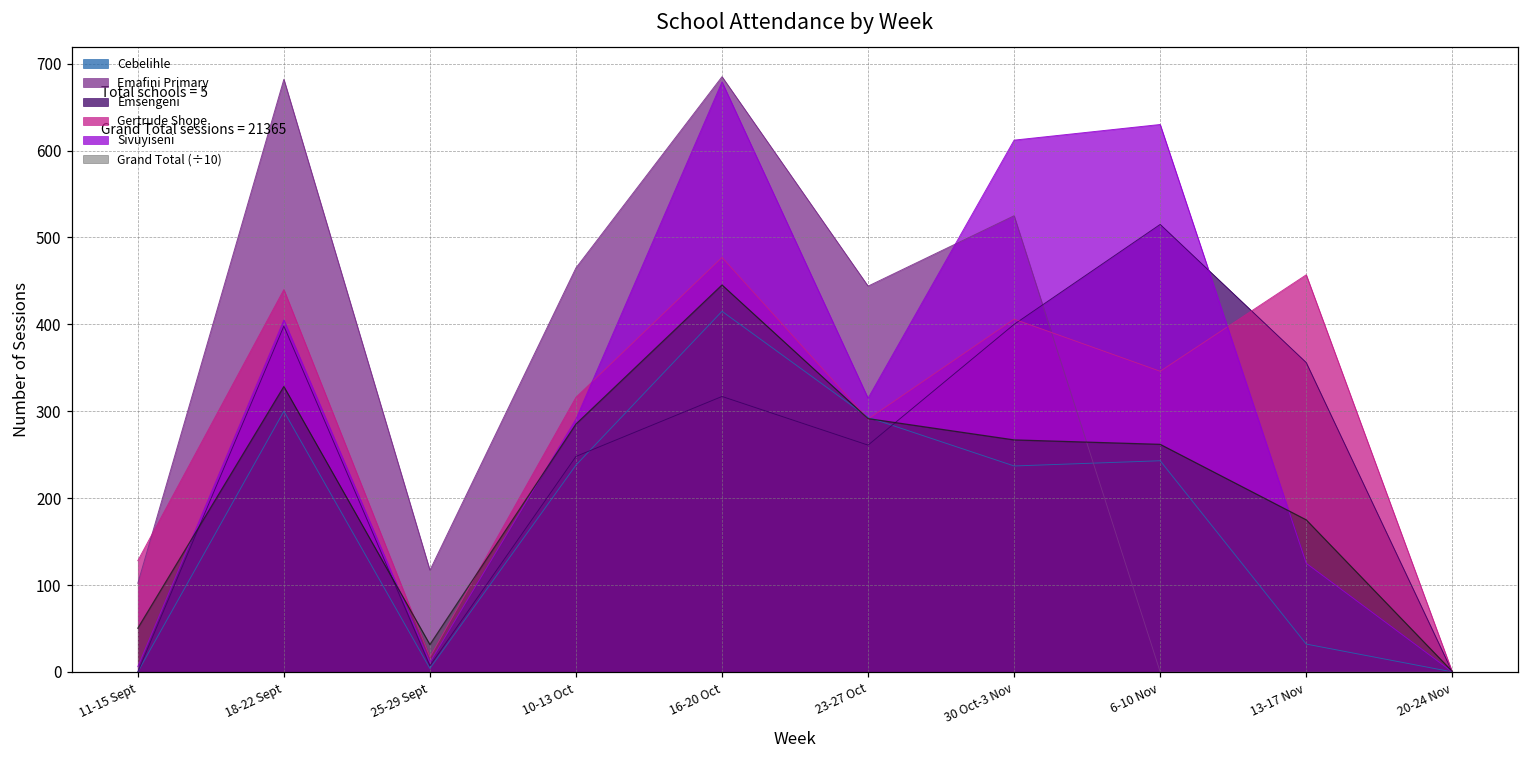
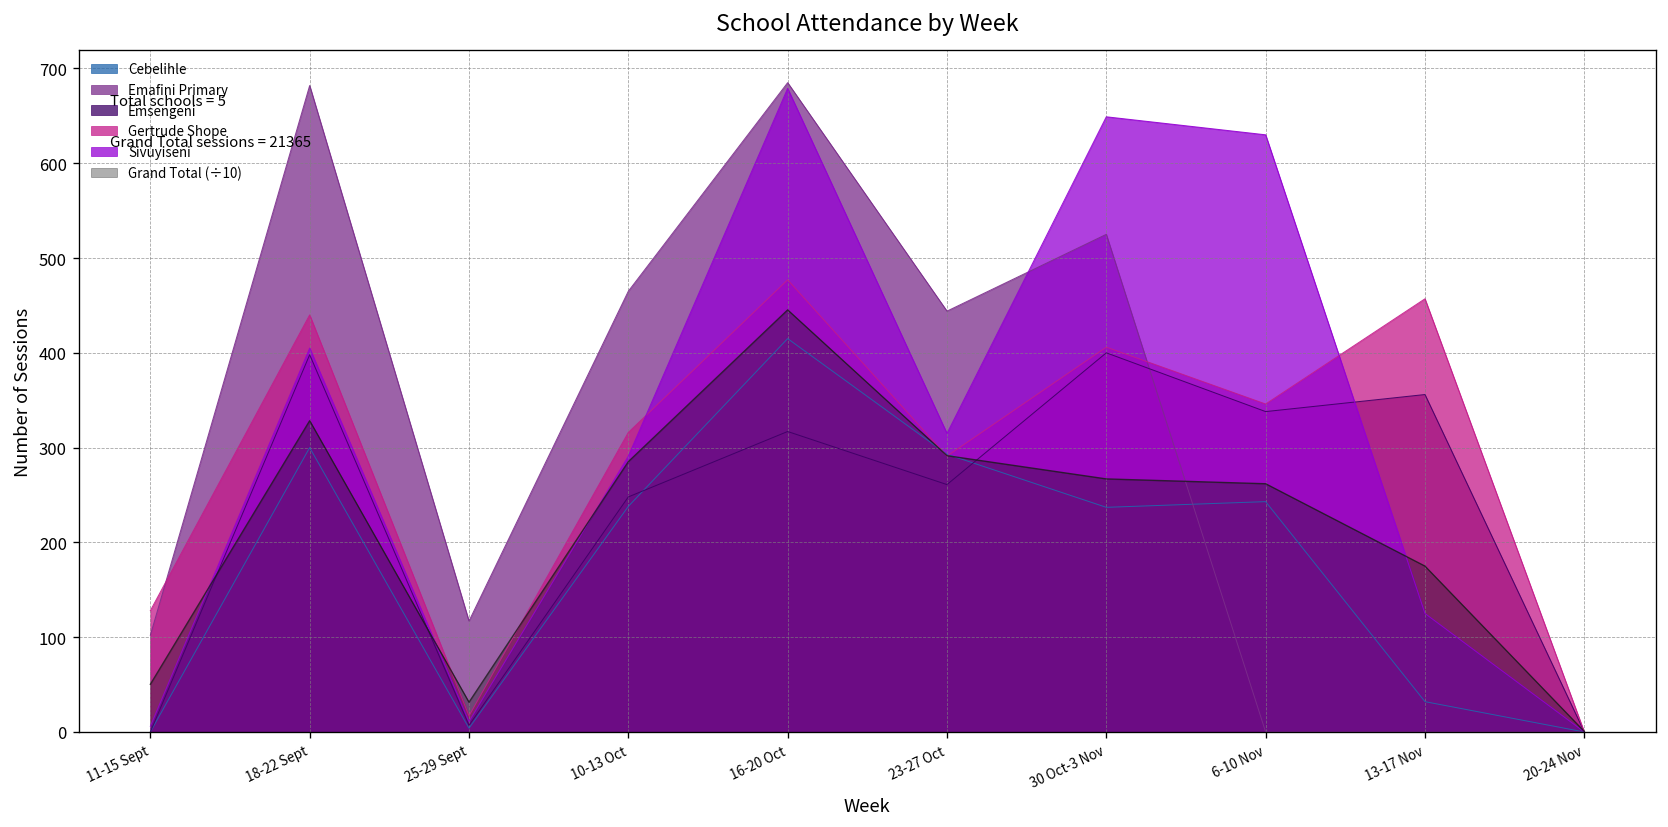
  {
    "Cebelihle": {
      "18-22 Sept": 300,
      "10-13 Oct": 240,
      "16-20 Oct": 420,
      "30 Oct-3 Nov": 240,
      "6-10 Nov": 240,
      "13-17 Nov": 30
    },
    "Emafini Primary": {
      "11-15 Sept": 100,
      "18-22 Sept": 680,
      "25-29 Sept": 120,
      "10-13 Oct": 470,
      "16-20 Oct": 690,
      "23-27 Oct": 440,
      "30 Oct-3 Nov": 530,
      "6-10 Nov": 0,
      "13-17 Nov": 0
    },
    "Emsengeni": {
      "18-22 Sept": 400,
      "10-13 Oct": 250,
      "16-20 Oct": 320,
      "23-27 Oct": 260,
      "30 Oct-3 Nov": 400,
-     "6-10 Nov": 520,
+     "6-10 Nov": 340,
      "13-17 Nov": 360
    },
    "Gertrude Shope": {
      "11-15 Sept": 130,
      "18-22 Sept": 440,
      "25-29 Sept": 20,
      "10-13 Oct": 320,
      "16-20 Oct": 480,
      "30 Oct-3 Nov": 410,
      "6-10 Nov": 350,
      "13-17 Nov": 460
    },
    "Sivuyiseni": {
      "11-15 Sept": 10,
      "18-22 Sept": 410,
      "25-29 Sept": 10,
      "10-13 Oct": 290,
      "16-20 Oct": 680,
      "23-27 Oct": 320,
-     "30 Oct-3 Nov": 610,
+     "30 Oct-3 Nov": 650,
      "6-10 Nov": 630,
      "13-17 Nov": 130
    },
    "Grand Total (÷10)": {
      "11-15 Sept": 50,
      "18-22 Sept": 330,
      "25-29 Sept": 30,
      "10-13 Oct": 290,
      "16-20 Oct": 450,
      "30 Oct-3 Nov": 270,
      "6-10 Nov": 260,
      "13-17 Nov": 180
    }
  }
